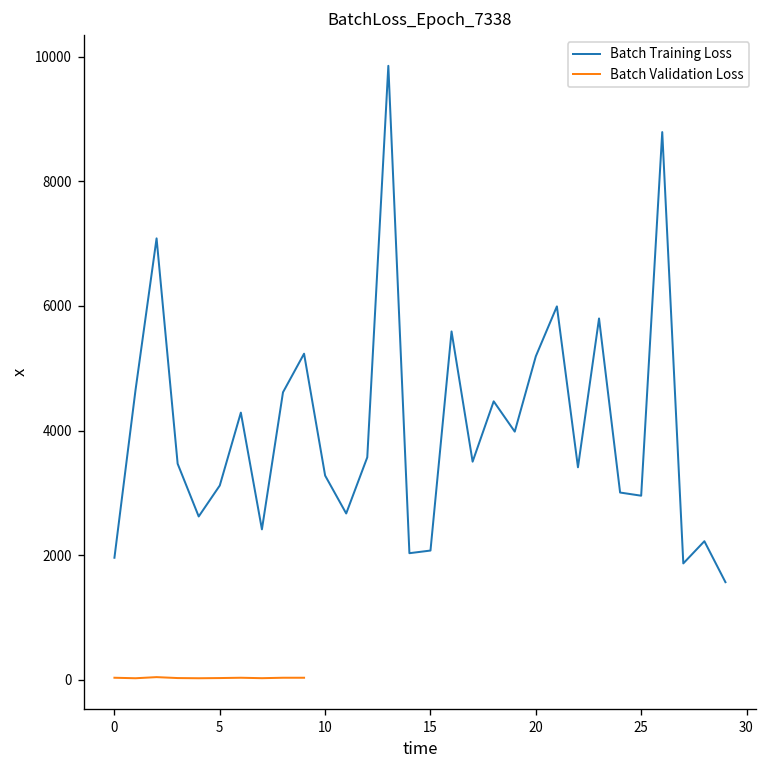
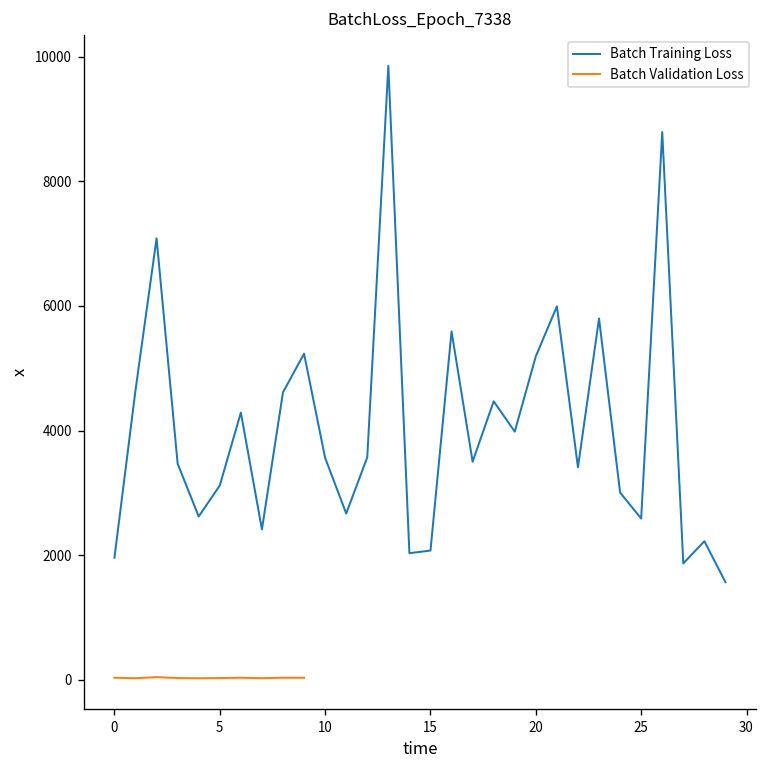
  {
    "Batch Training Loss": {
      "0": 2000,
      "5": 3100,
-     "10": 3300,
+     "10": 3600,
      "15": 2100,
      "20": 5200,
-     "25": 3000
+     "25": 2600
    },
    "Batch Validation Loss": {
      "0": 0,
      "5": 0
    }
  }
